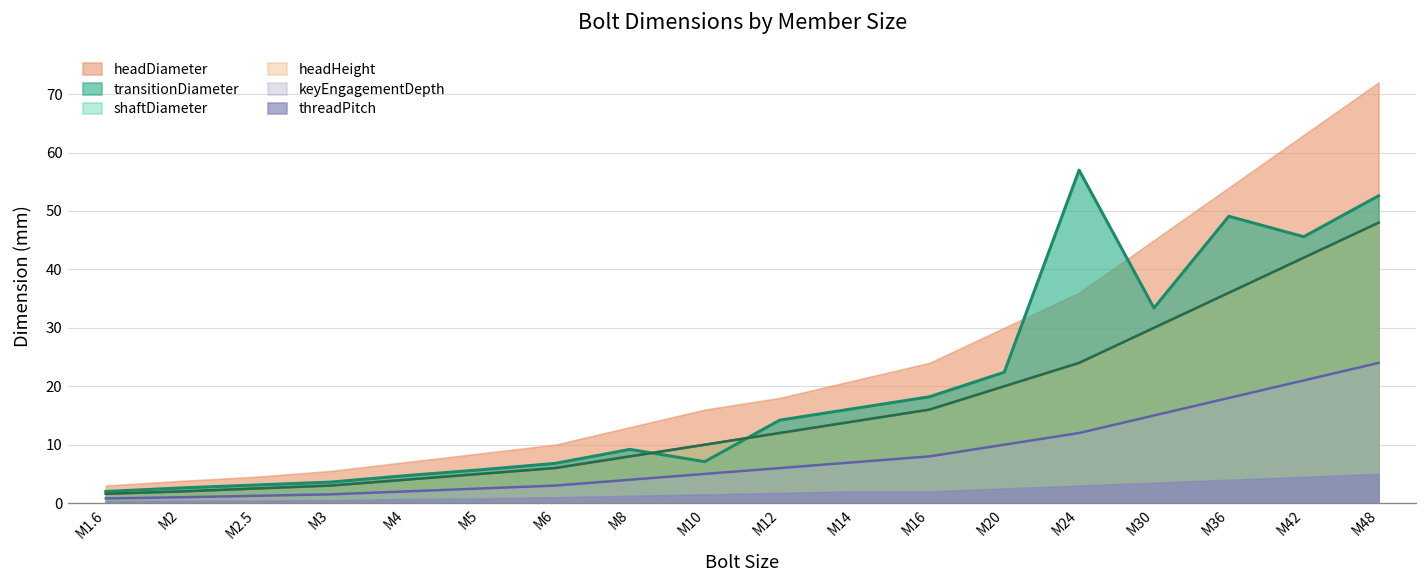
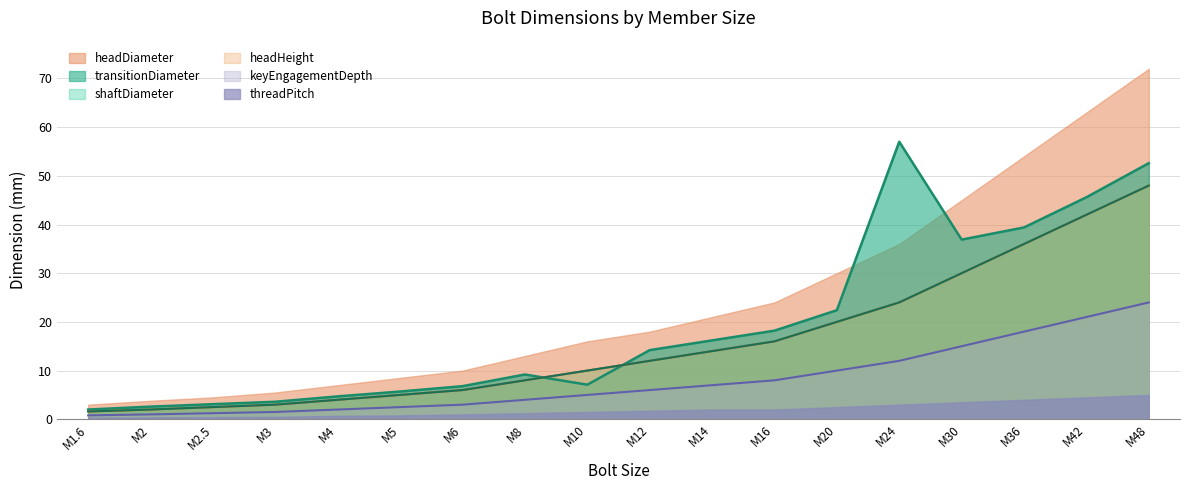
  {
    "transitionDiameter": {
      "M2": 3,
      "M2.5": 3,
      "M3": 4,
      "M4": 5,
      "M5": 6,
      "M6": 7,
      "M8": 9,
      "M10": 7,
      "M12": 14,
      "M14": 16,
      "M16": 18,
      "M20": 22,
      "M24": 57,
-     "M30": 33,
-     "M36": 49,
+     "M30": 37,
+     "M36": 39,
      "M42": 46,
      "M48": 53
    }
  }
